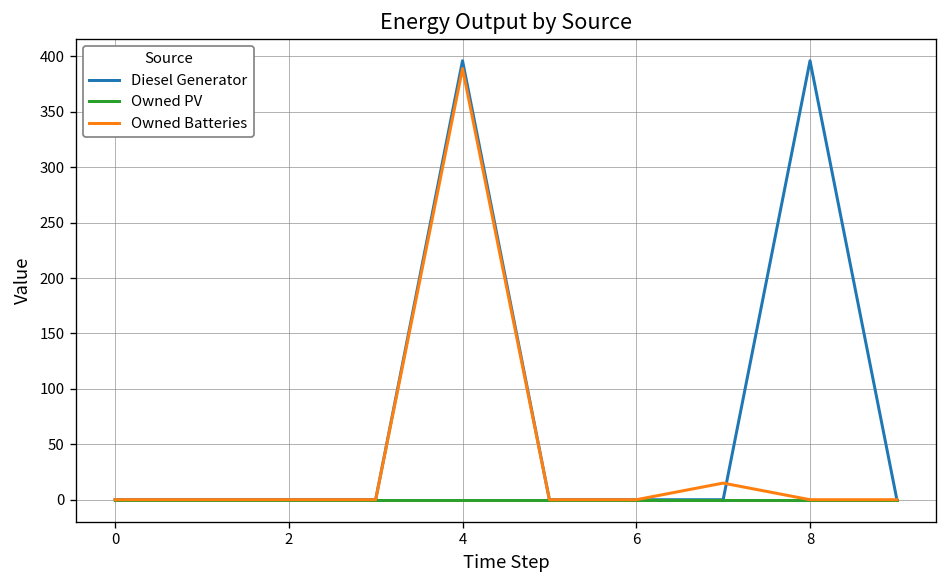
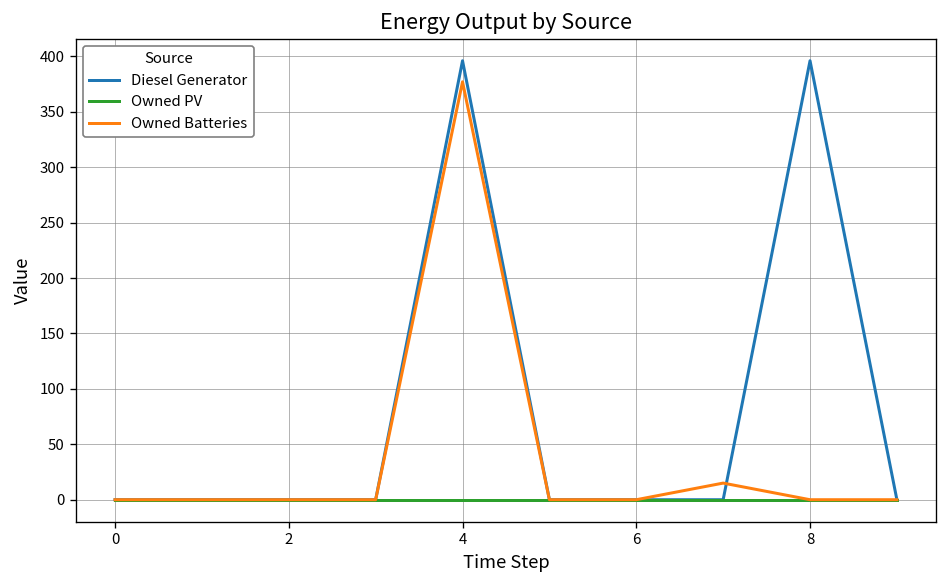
  {
    "Diesel Generator": {
      "4": 400,
      "8": 400
    },
    "Owned PV": {
      "4": 0
    },
    "Owned Batteries": {
-     "4": 390
+     "4": 380
    }
  }
